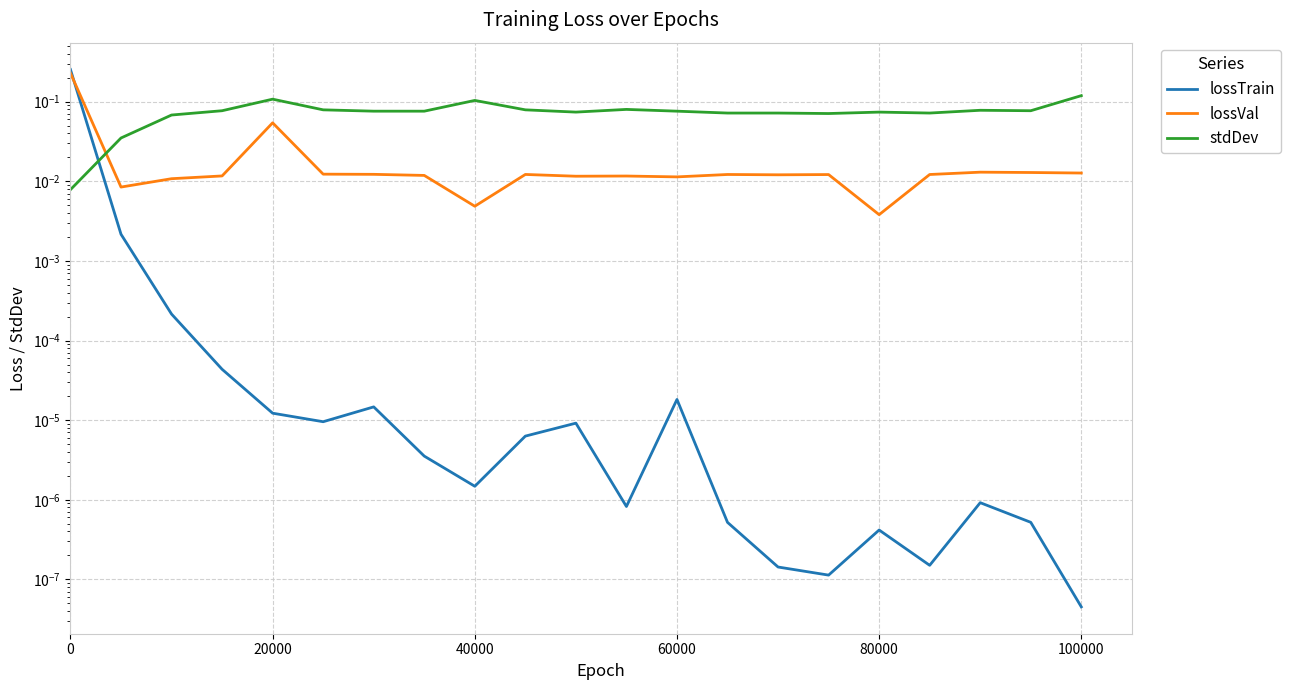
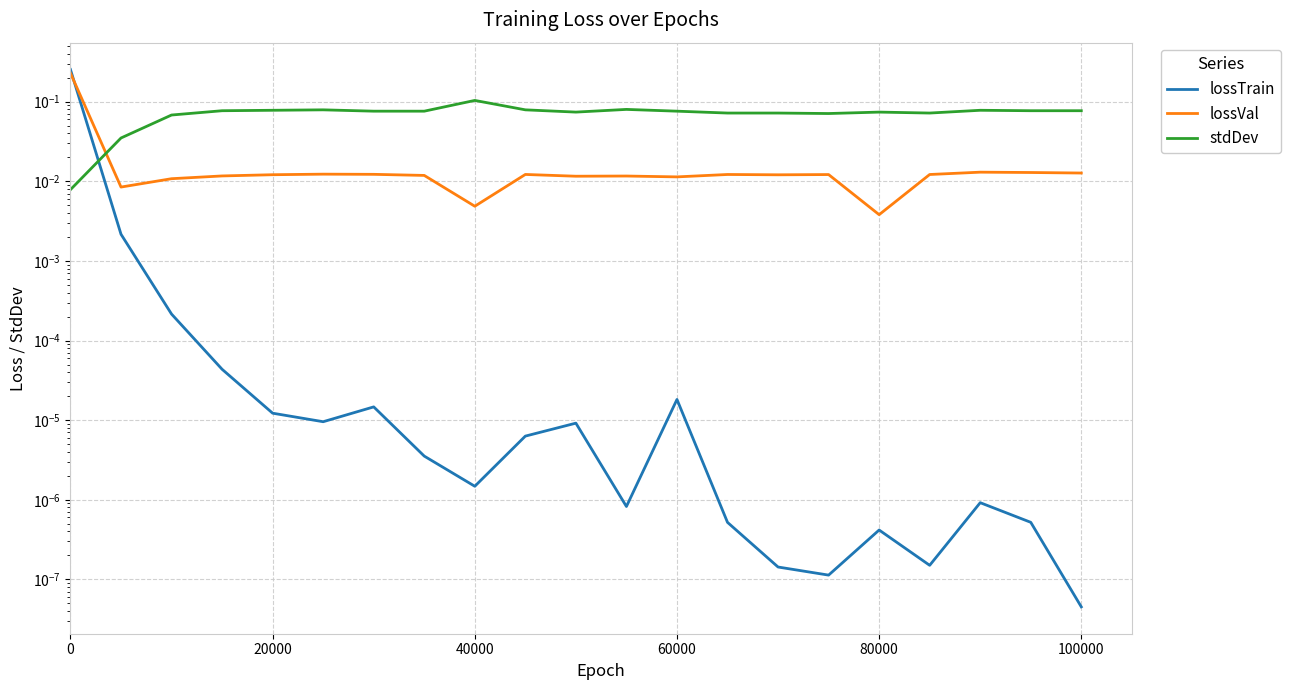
  {
    "lossTrain": {
      "0": 0.25,
      "20000": 0.000012,
      "40000": 0.0000015,
      "60000": 0.000018,
      "80000": 0.0000004,
      "100000": 0.00000005
    },
    "lossVal": {
      "0": 0.23,
-     "20000": 0.05,
+     "20000": 0.012,
      "40000": 0.005,
      "60000": 0.011,
      "80000": 0.004,
      "100000": 0.013
    },
    "stdDev": {
      "0": 0.008,
-     "20000": 0.11,
+     "20000": 0.08,
      "40000": 0.10,
      "60000": 0.08,
      "80000": 0.07,
-     "100000": 0.12
+     "100000": 0.08
    }
  }
